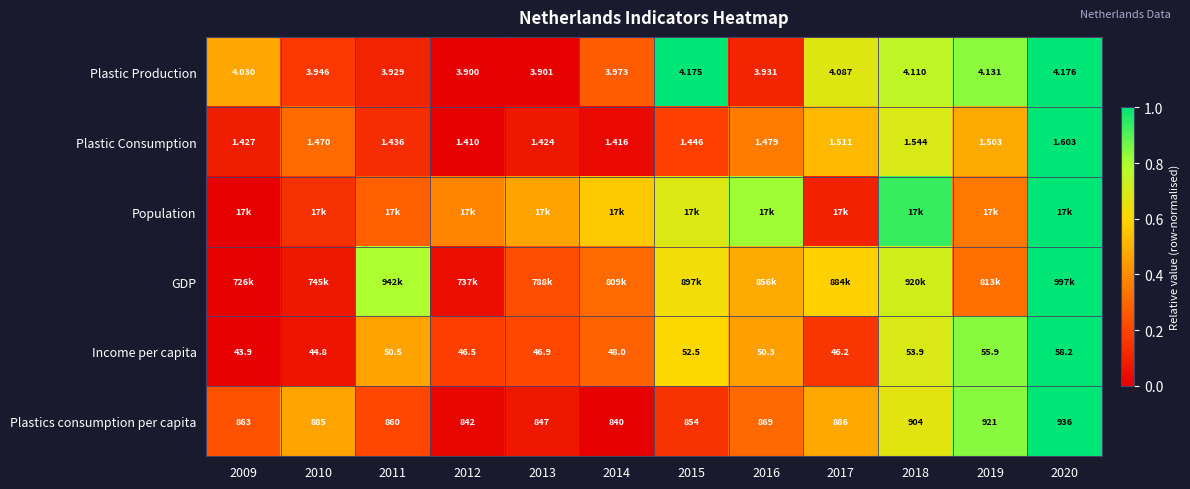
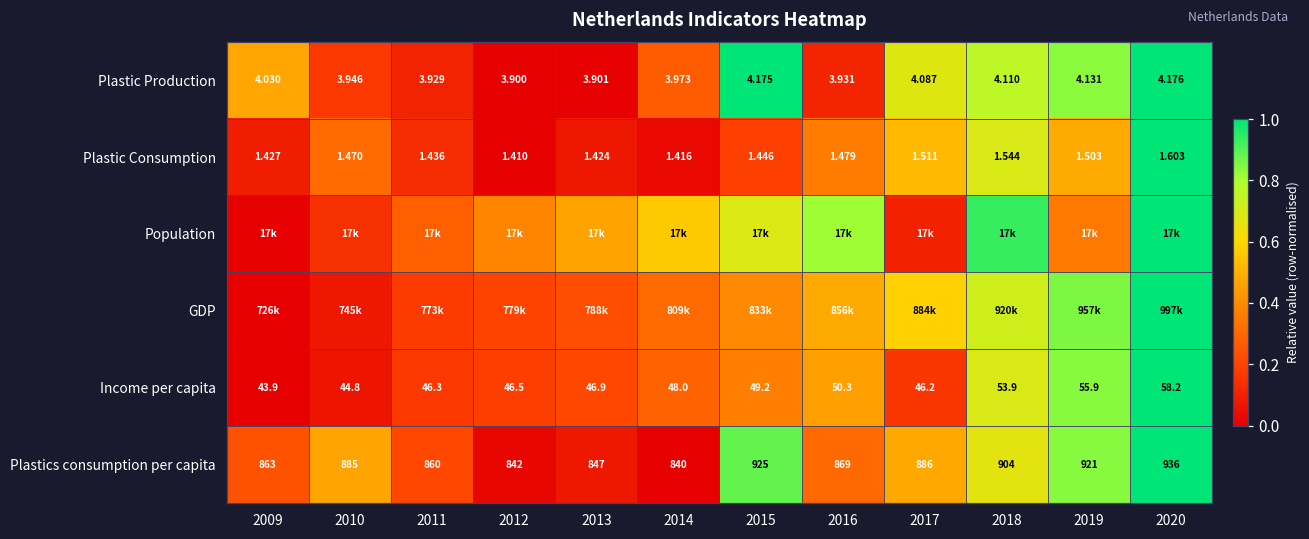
  {
    "Plastic Production": {
      "2009": "4.030",
      "2010": "3.946",
      "2011": "3.929",
      "2012": "3.900",
      "2013": "3.901",
      "2014": "3.973",
      "2015": "4.175",
      "2016": "3.931",
      "2017": "4.087",
      "2018": "4.110",
      "2019": "4.131",
      "2020": "4.176"
    },
    "Plastic Consumption": {
      "2009": "1.427",
      "2010": "1.470",
      "2011": "1.436",
      "2012": "1.410",
      "2013": "1.424",
      "2014": "1.416",
      "2015": "1.446",
      "2016": "1.479",
      "2017": "1.511",
      "2018": "1.544",
      "2019": "1.503",
      "2020": "1.603"
    },
    "Population": {
      "2009": "17k",
      "2010": "17k",
      "2011": "17k",
      "2012": "17k",
      "2013": "17k",
      "2014": "17k",
      "2015": "17k",
      "2016": "17k",
      "2017": "17k",
      "2018": "17k",
      "2019": "17k",
      "2020": "17k"
    },
    "GDP": {
      "2009": "726k",
      "2010": "745k",
-     "2011": "942k",
-     "2012": "737k",
+     "2011": "773k",
+     "2012": "779k",
      "2013": "788k",
      "2014": "809k",
-     "2015": "897k",
+     "2015": "833k",
      "2016": "856k",
      "2017": "884k",
      "2018": "920k",
-     "2019": "813k",
+     "2019": "957k",
      "2020": "997k"
    },
    "Income per capita": {
      "2009": "43.9",
      "2010": "44.8",
-     "2011": "50.5",
+     "2011": "46.3",
      "2012": "46.5",
      "2013": "46.9",
      "2014": "48.0",
-     "2015": "52.5",
+     "2015": "49.2",
      "2016": "50.3",
      "2017": "46.2",
      "2018": "53.9",
      "2019": "55.9",
      "2020": "58.2"
    },
    "Plastics consumption per capita": {
      "2009": "863",
      "2010": "885",
      "2011": "860",
      "2012": "842",
      "2013": "847",
      "2014": "840",
-     "2015": "854",
+     "2015": "925",
      "2016": "869",
      "2017": "886",
      "2018": "904",
      "2019": "921",
      "2020": "936"
    }
  }
